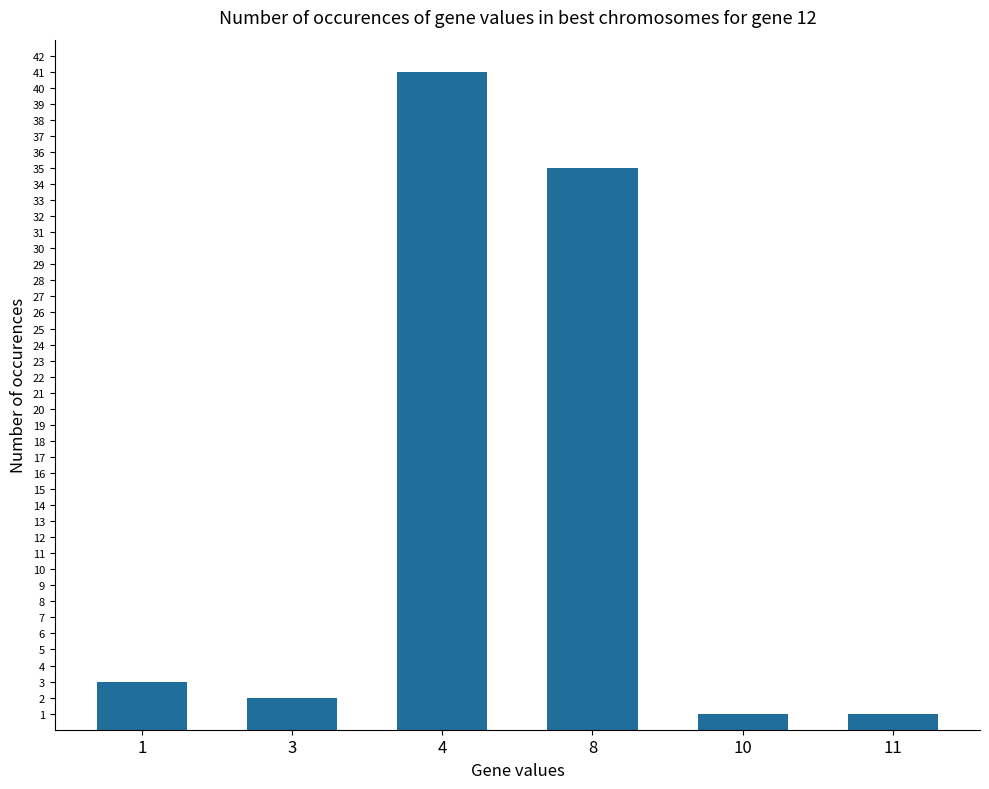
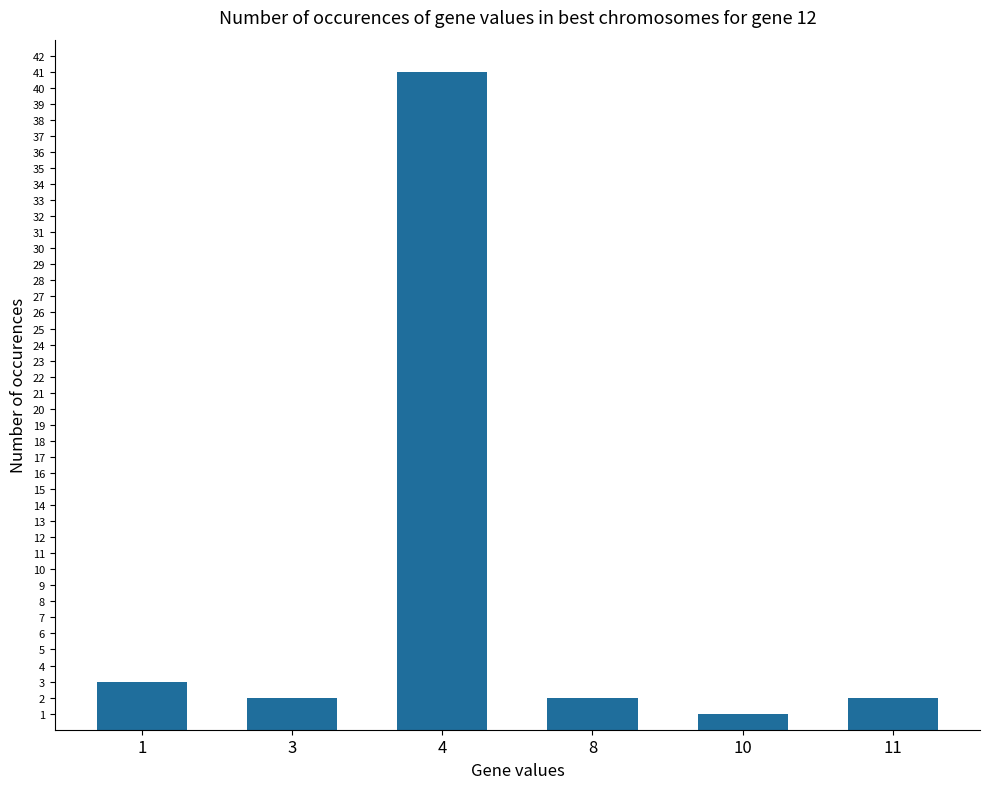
  {
    "1": 3,
    "3": 2,
    "4": 41,
-   "8": 35,
+   "8": 2,
    "10": 1,
-   "11": 1
+   "11": 2
  }
